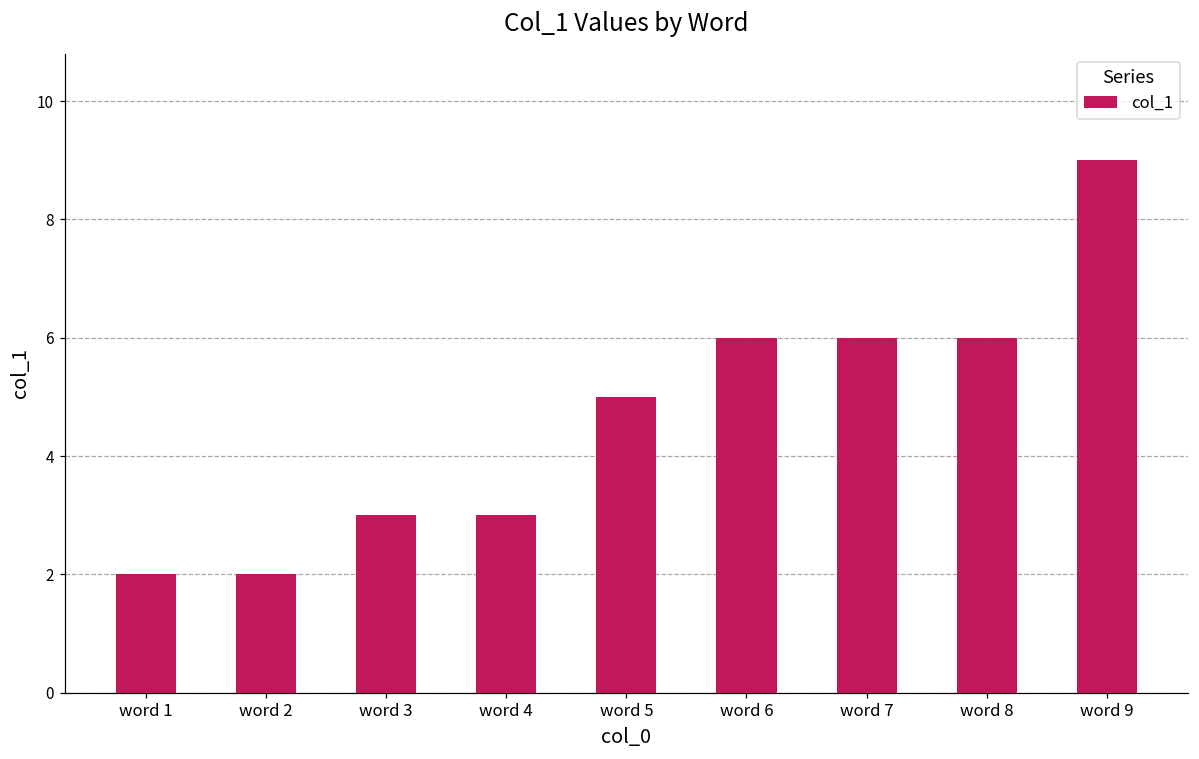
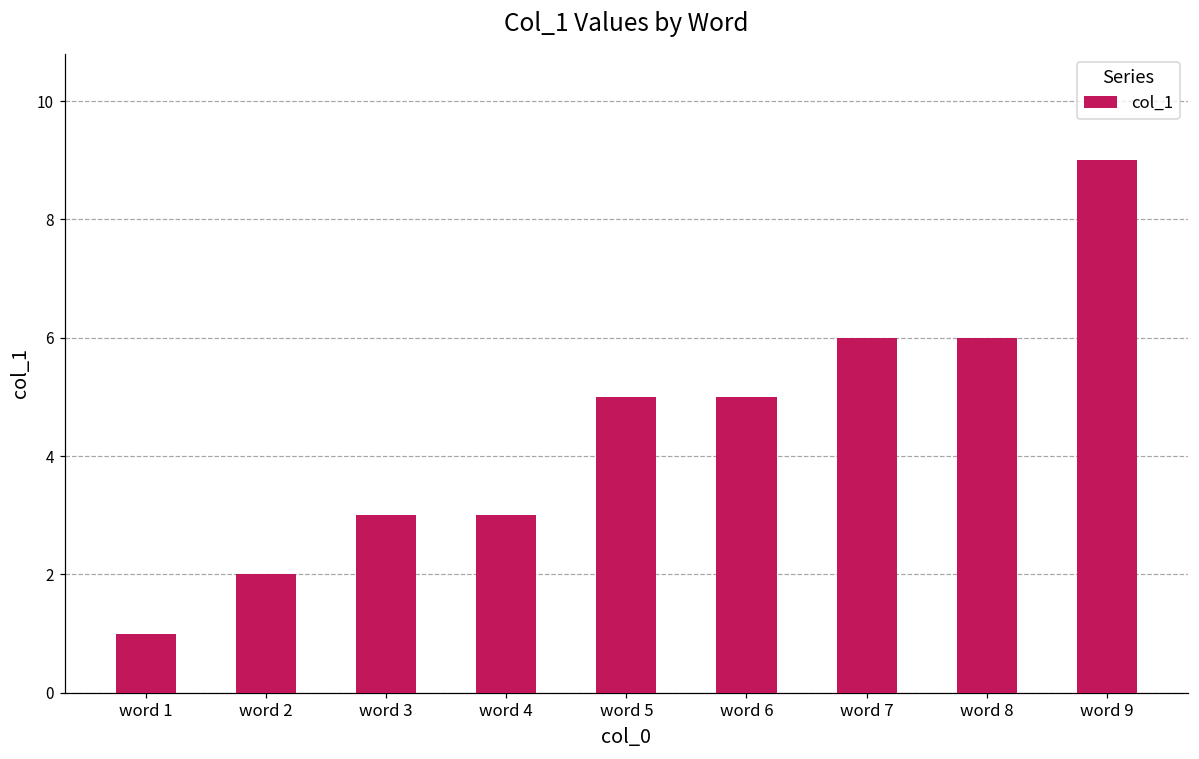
  {
-   "word 1": 2,
+   "word 1": 1,
    "word 2": 2,
    "word 3": 3,
    "word 4": 3,
    "word 5": 5,
-   "word 6": 6,
+   "word 6": 5,
    "word 7": 6,
    "word 8": 6,
    "word 9": 9
  }
